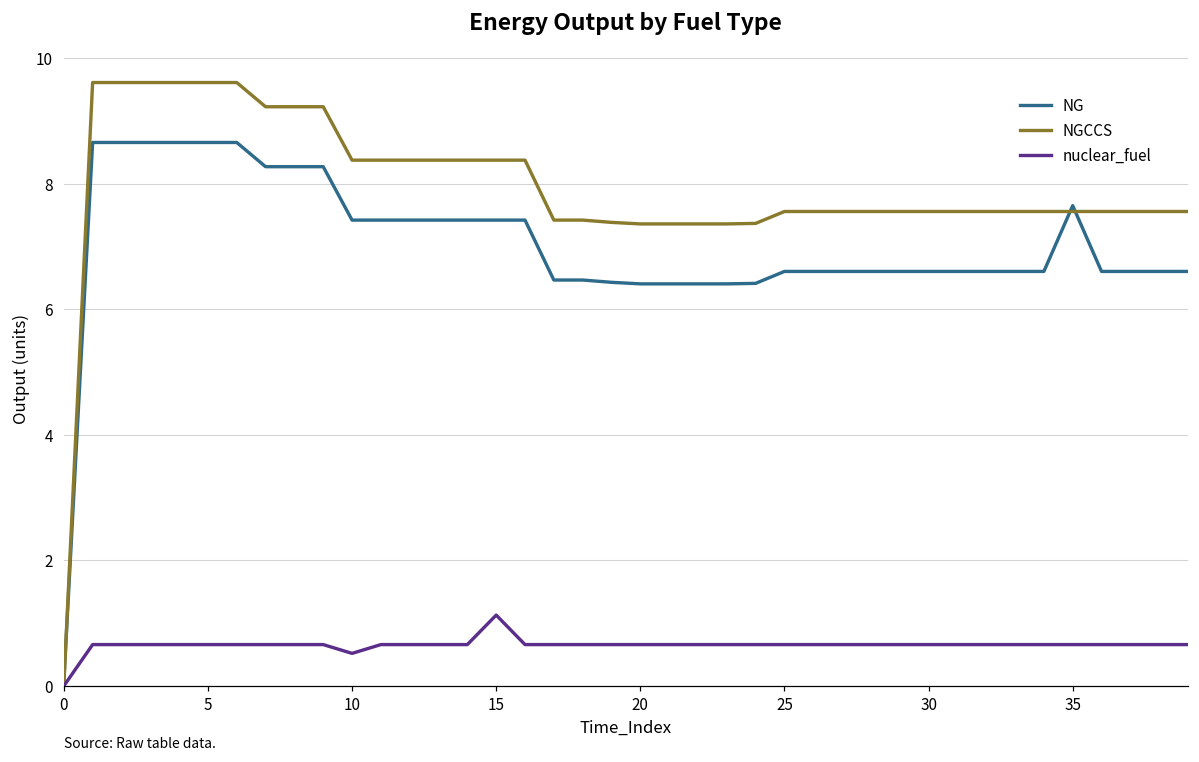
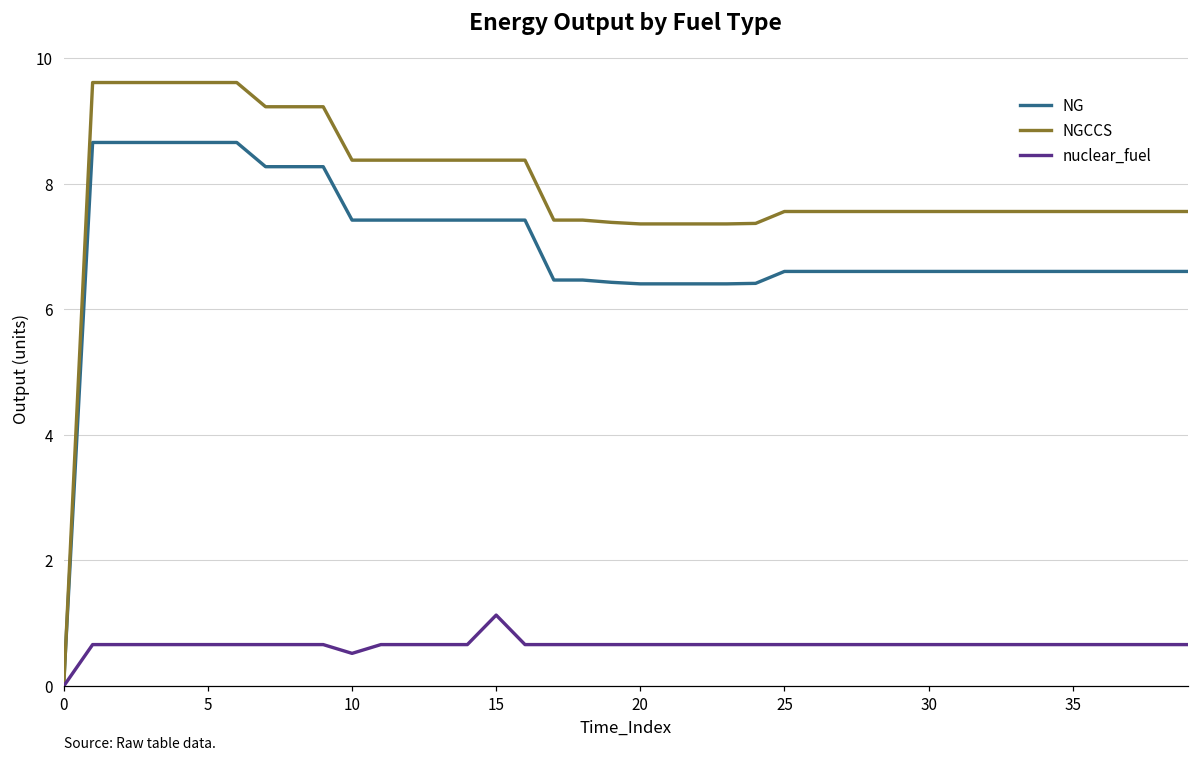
  {
    "NG": {
      "0": 0.1,
      "5": 8.7,
      "10": 7.4,
      "15": 7.4,
      "20": 6.4,
      "25": 6.6,
      "30": 6.6,
-     "35": 7.7
+     "35": 6.6
    },
    "NGCCS": {
      "5": 9.6,
      "10": 8.4,
      "15": 8.4,
      "20": 7.4,
      "25": 7.6,
      "30": 7.6,
      "35": 7.6
    },
    "nuclear_fuel": {
      "5": 0.7,
      "10": 0.5,
      "15": 1.1,
      "20": 0.7,
      "25": 0.7,
      "30": 0.7,
      "35": 0.7
    }
  }
